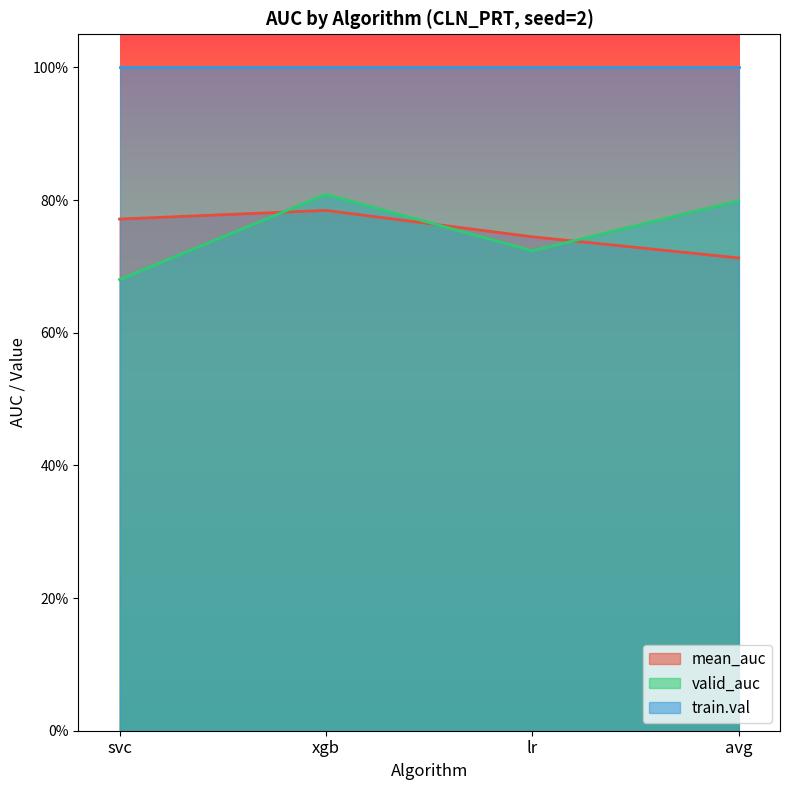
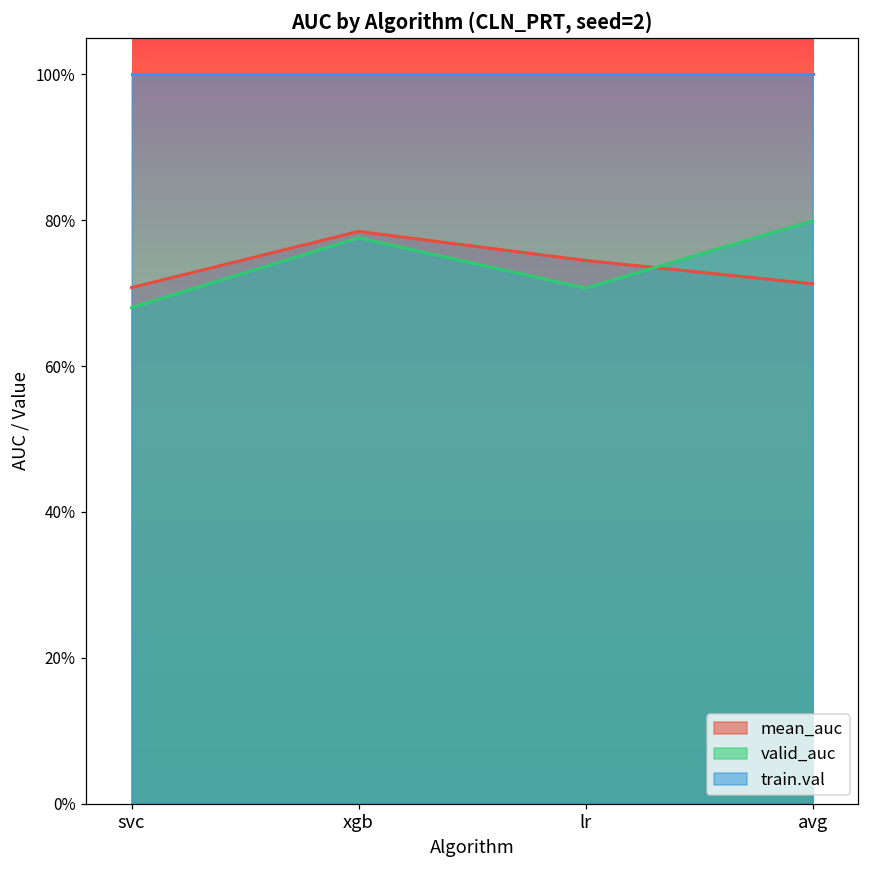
  {
    "mean_auc": {
-     "svc": "77%",
+     "svc": "71%",
      "xgb": "78%",
      "lr": "74%",
      "avg": "71%"
    },
    "valid_auc": {
      "svc": "68%",
-     "xgb": "81%",
-     "lr": "72%",
+     "xgb": "78%",
+     "lr": "71%",
      "avg": "80%"
    },
    "train.val": {
      "svc": "100%",
      "xgb": "100%",
      "lr": "100%",
      "avg": "100%"
    }
  }
